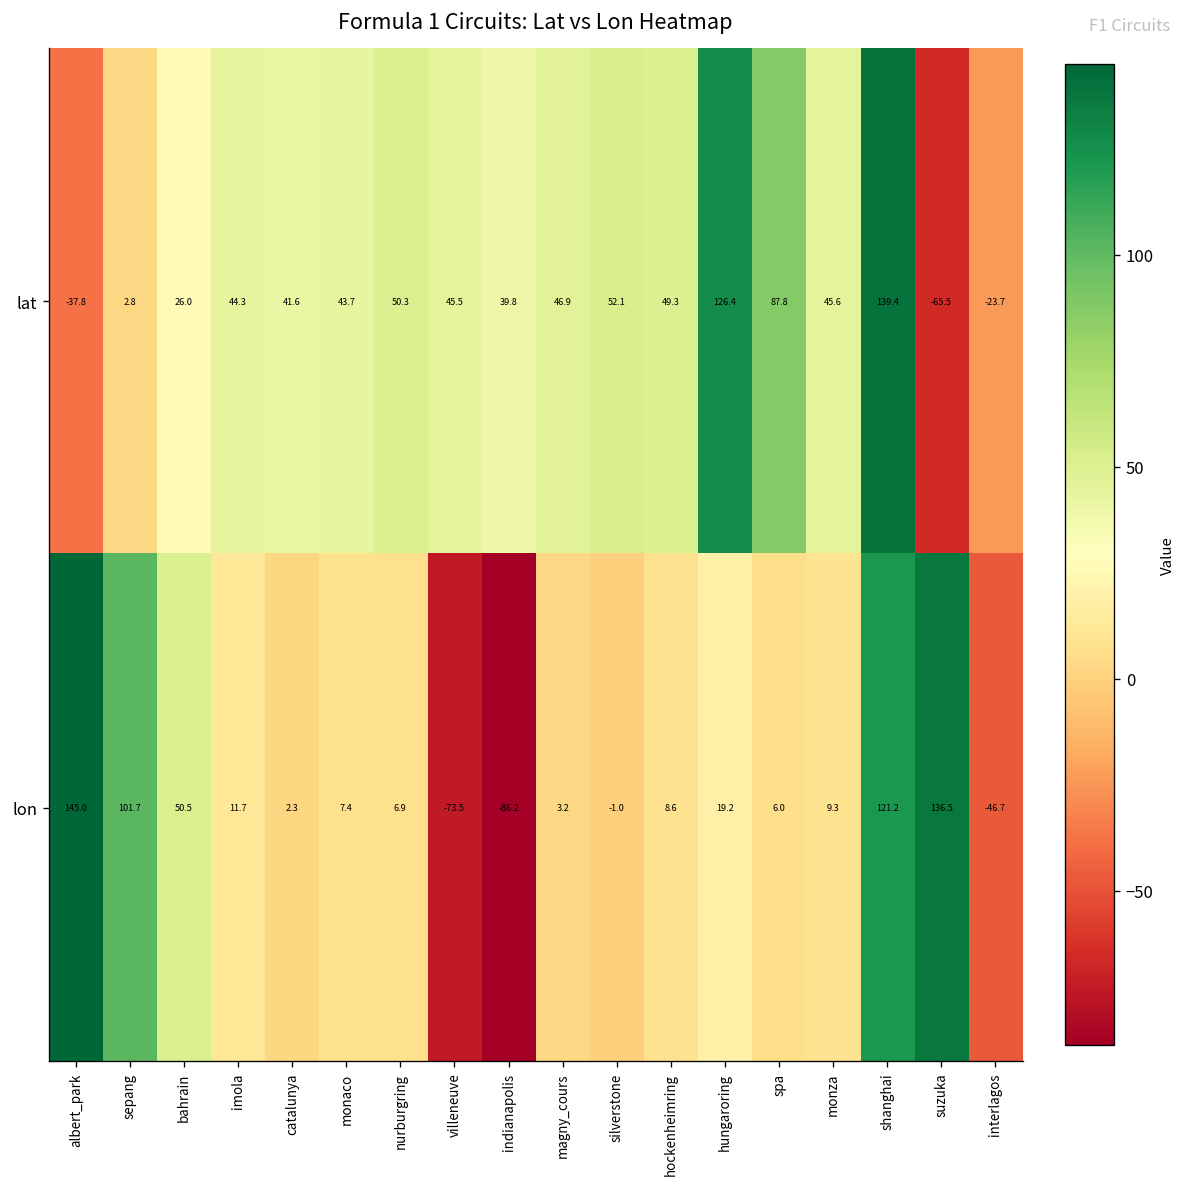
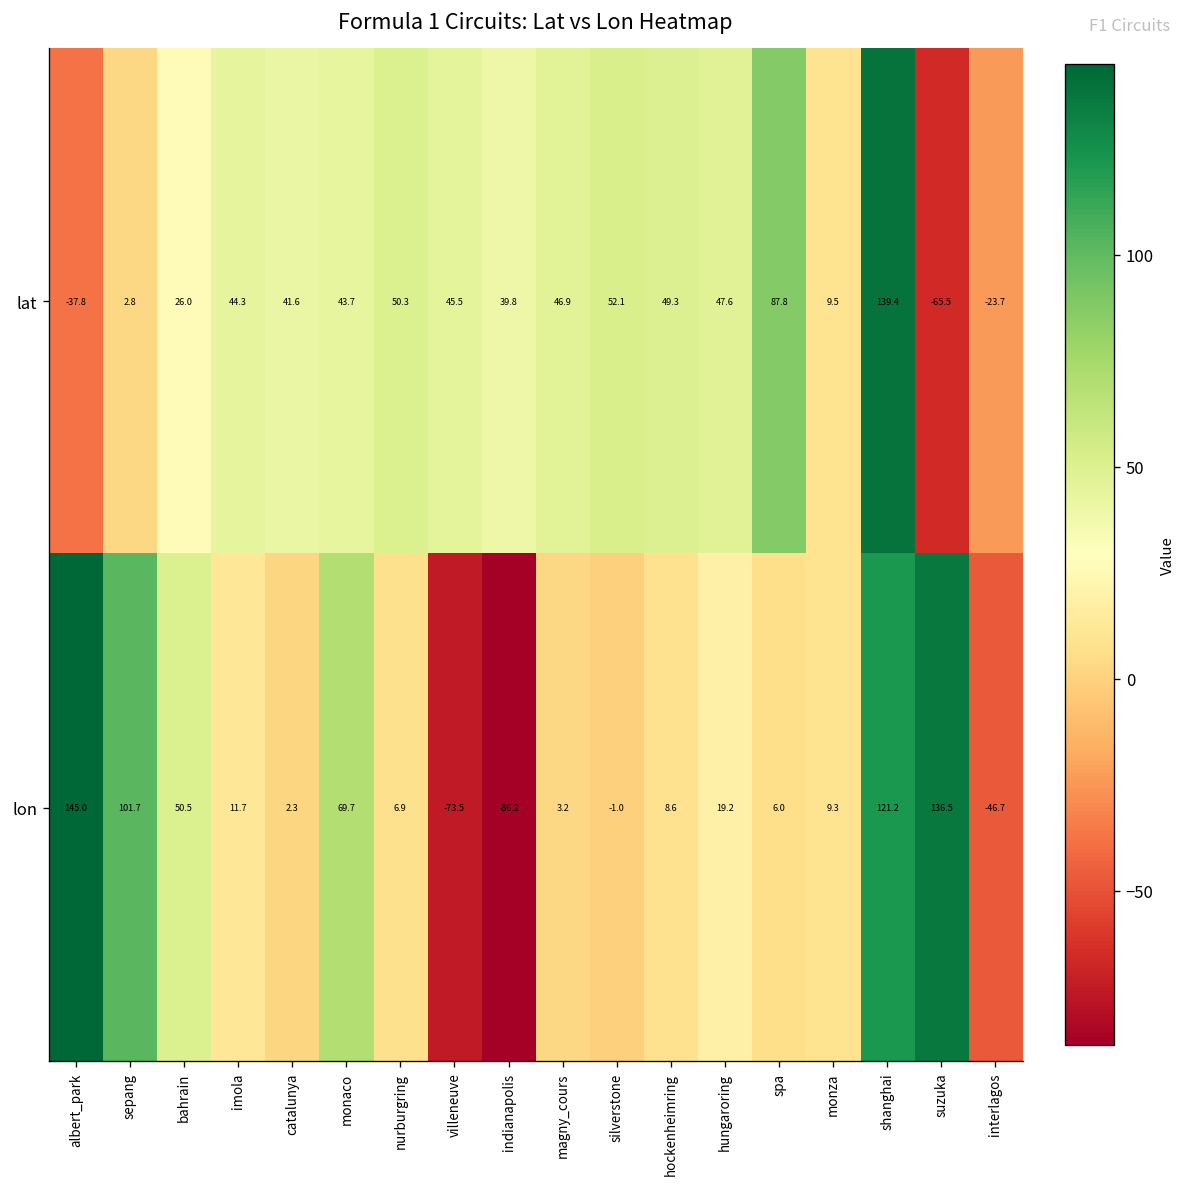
  {
    "lat": {
      "albert_park": -37.8,
      "sepang": 2.8,
      "bahrain": 26.0,
      "imola": 44.3,
      "catalunya": 41.6,
      "monaco": 43.7,
      "nurburgring": 50.3,
      "villeneuve": 45.5,
      "indianapolis": 39.8,
      "magny_cours": 46.9,
      "silverstone": 52.1,
      "hockenheimring": 49.3,
-     "hungaroring": 126.4,
+     "hungaroring": 47.6,
      "spa": 87.8,
-     "monza": 45.6,
+     "monza": 9.5,
      "shanghai": 139.4,
      "suzuka": -65.5,
      "interlagos": -23.7
    },
    "lon": {
      "albert_park": 145.0,
      "sepang": 101.7,
      "bahrain": 50.5,
      "imola": 11.7,
      "catalunya": 2.3,
-     "monaco": 7.4,
+     "monaco": 69.7,
      "nurburgring": 6.9,
      "villeneuve": -73.5,
      "indianapolis": -86.2,
      "magny_cours": 3.2,
      "silverstone": -1.0,
      "hockenheimring": 8.6,
      "hungaroring": 19.2,
      "spa": 6.0,
      "monza": 9.3,
      "shanghai": 121.2,
      "suzuka": 136.5,
      "interlagos": -46.7
    }
  }
